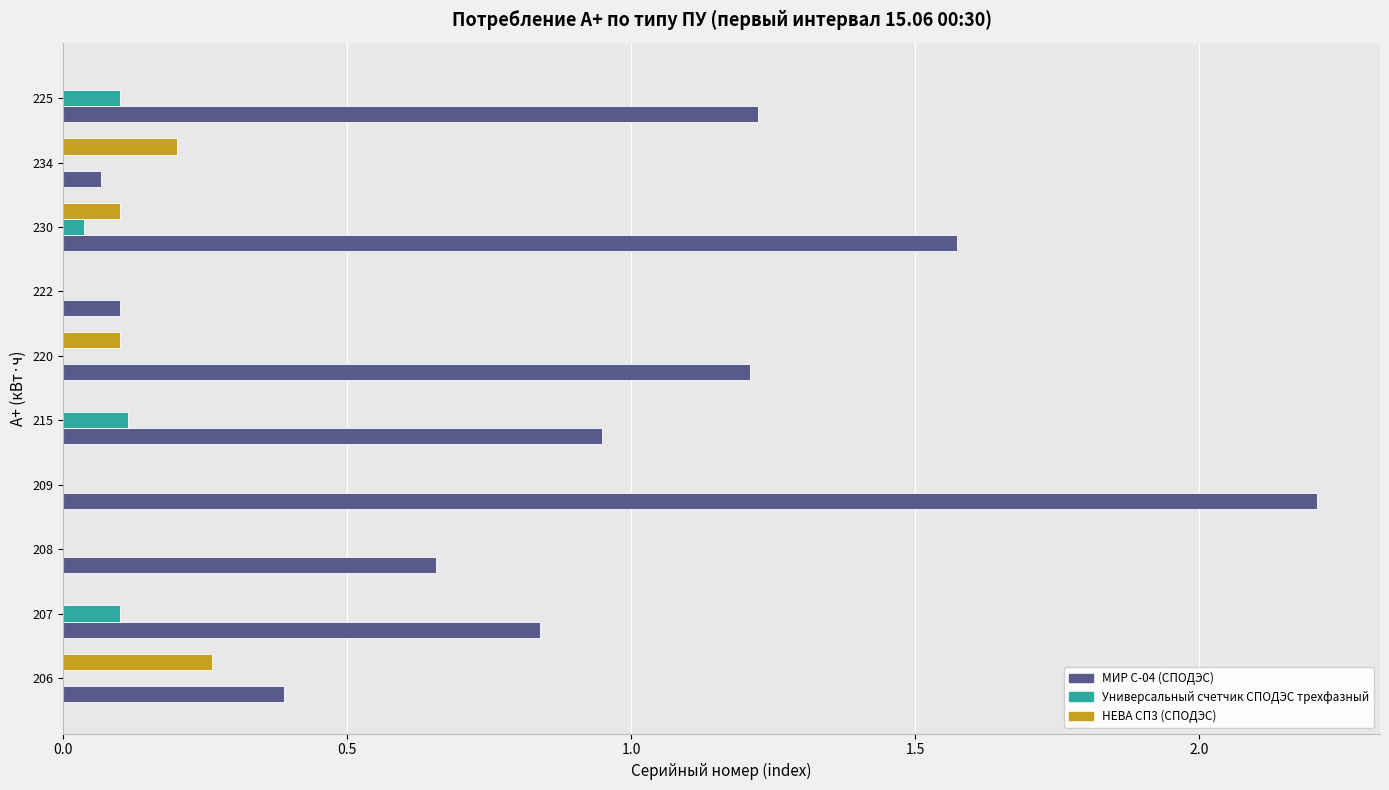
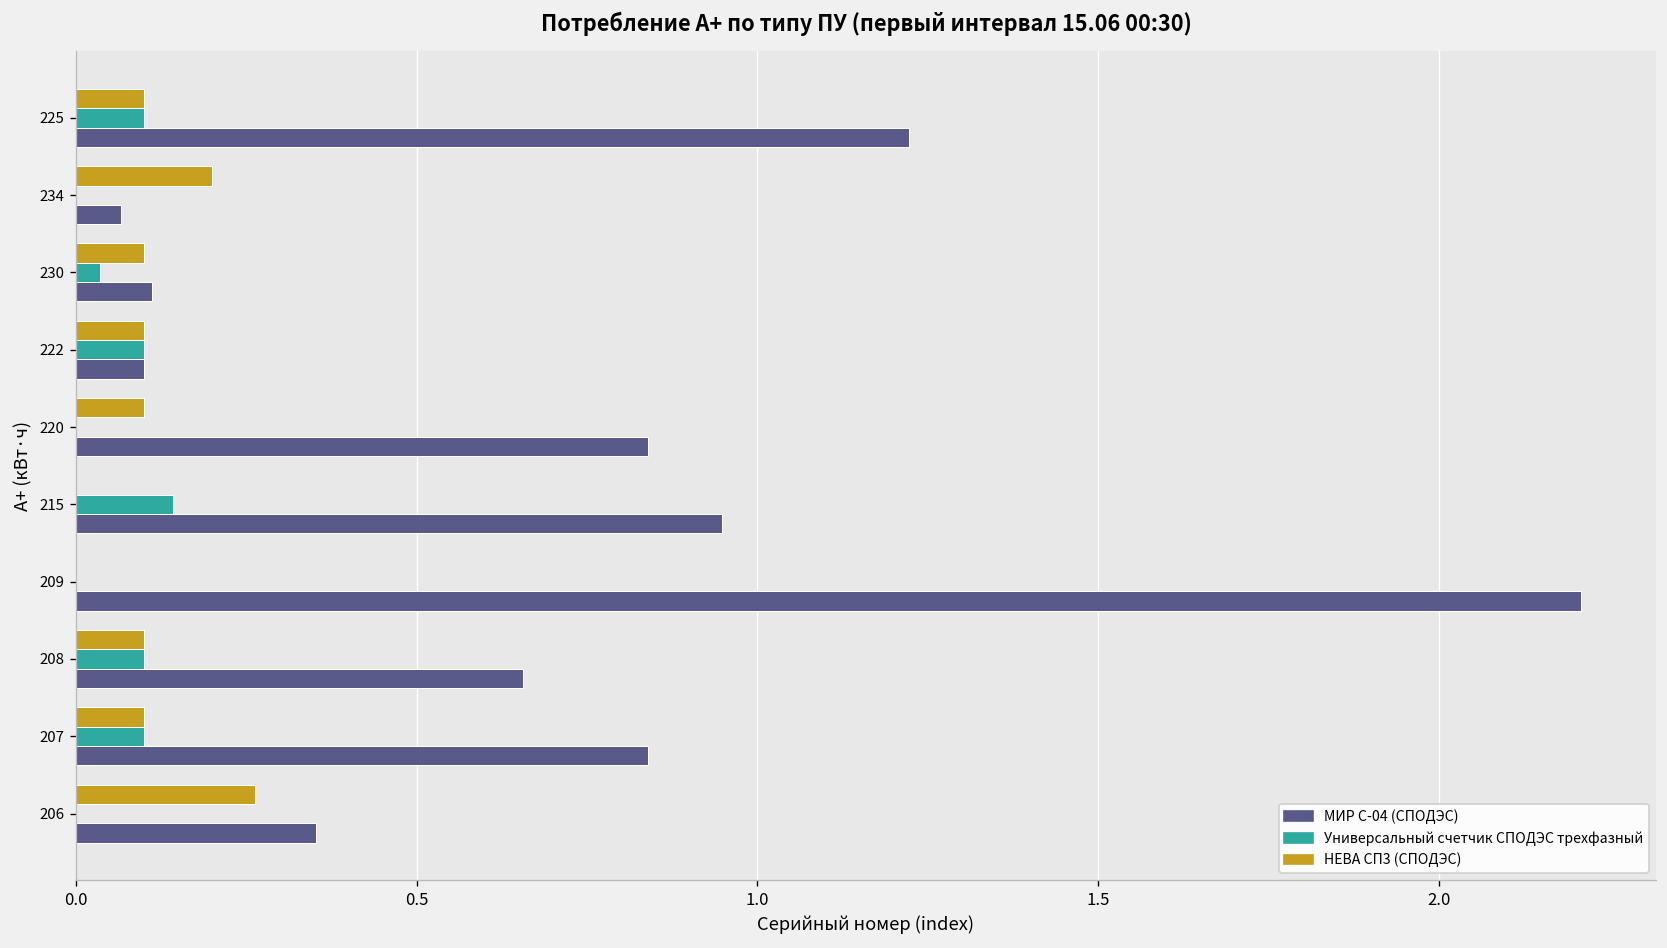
  {
    "МИР С-04 (СПОДЭС)": {
      "225": 1.22,
      "234": 0.07,
-     "230": 1.57,
+     "230": 0.11,
      "222": 0.10,
-     "220": 1.21,
+     "220": 0.84,
      "215": 0.95,
      "209": 2.21,
      "208": 0.66,
      "207": 0.84,
-     "206": 0.39
+     "206": 0.35
    },
    "Универсальный счетчик СПОДЭС трехфазный": {
      "225": 0.10,
      "234": 0.00,
      "230": 0.04,
-     "222": 0.0,
+     "222": 0.1,
      "220": 0.00,
-     "215": 0.11,
+     "215": 0.14,
      "209": 0.00,
-     "208": 0.0,
+     "208": 0.1,
      "207": 0.10,
      "206": 0.00
    },
    "НЕВА СП3 (СПОДЭС)": {
-     "225": 0.0,
+     "225": 0.1,
      "234": 0.2,
      "230": 0.1,
-     "222": 0.0,
+     "222": 0.1,
      "220": 0.1,
      "215": 0.0,
      "209": 0.0,
-     "208": 0.0,
-     "207": 0.0,
+     "208": 0.1,
+     "207": 0.1,
      "206": 0.26
    }
  }
